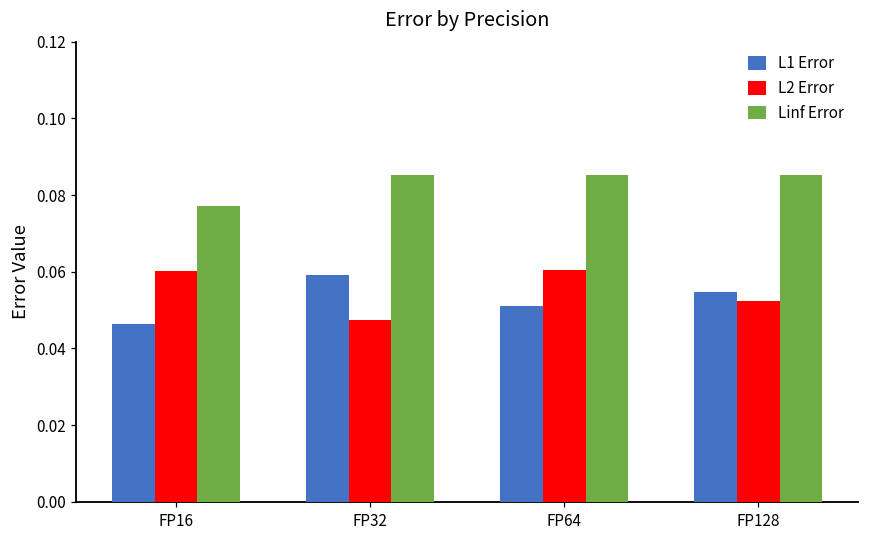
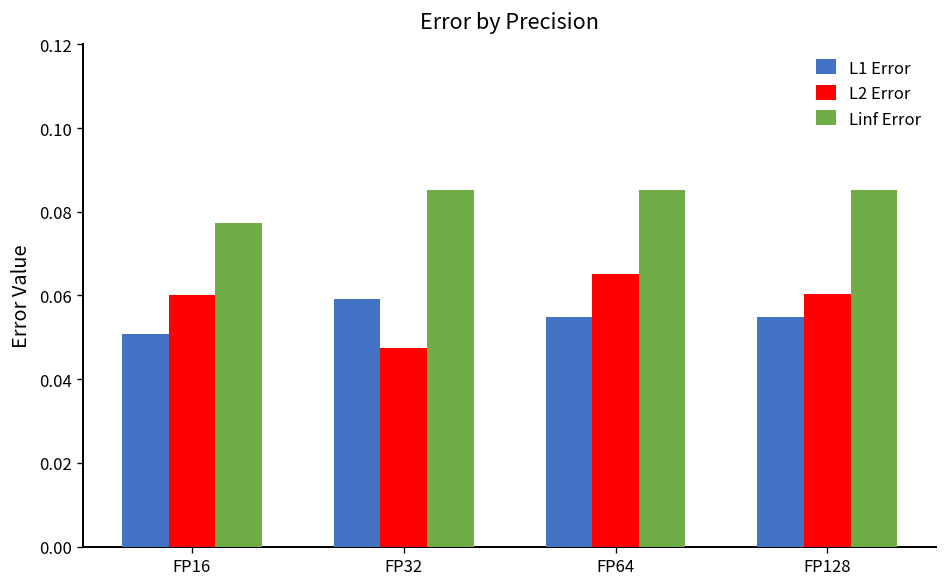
  {
    "L1 Error": {
-     "FP16": 0.046,
+     "FP16": 0.051,
      "FP32": 0.059,
-     "FP64": 0.051,
+     "FP64": 0.055,
      "FP128": 0.055
    },
    "L2 Error": {
      "FP16": 0.060,
      "FP32": 0.048,
-     "FP64": 0.060,
-     "FP128": 0.052
+     "FP64": 0.065,
+     "FP128": 0.060
    },
    "Linf Error": {
      "FP16": 0.077,
      "FP32": 0.085,
      "FP64": 0.085,
      "FP128": 0.085
    }
  }
